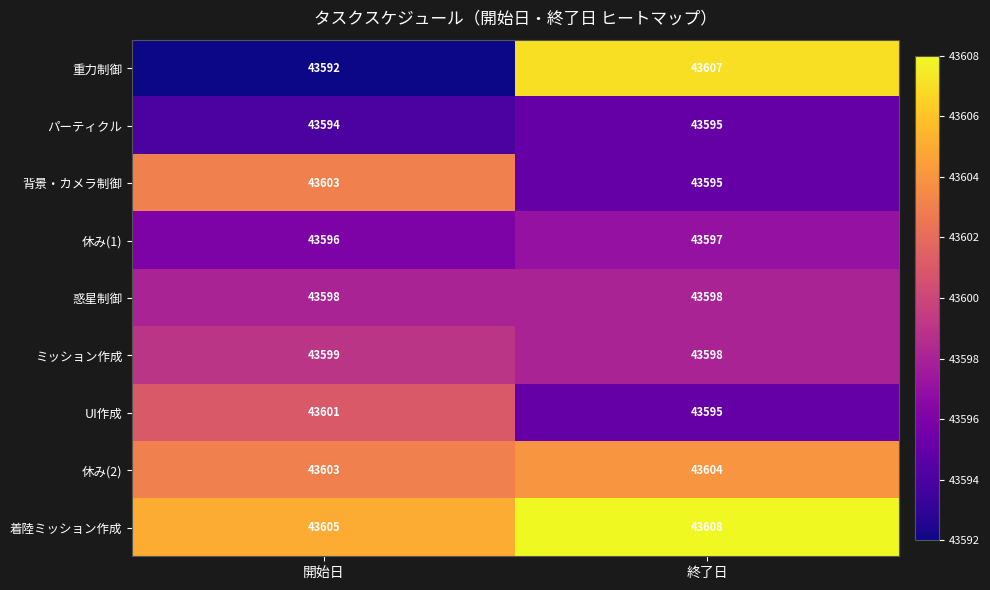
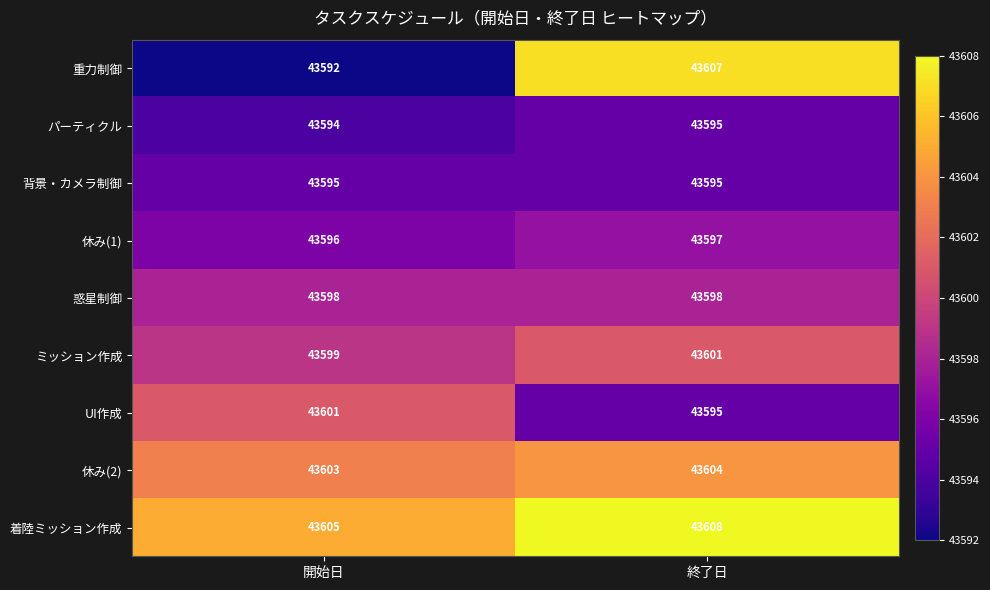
  {
    "重力制御": {
      "開始日": 43592,
      "終了日": 43607
    },
    "パーティクル": {
      "開始日": 43594,
      "終了日": 43595
    },
    "背景・カメラ制御": {
-     "開始日": 43603,
+     "開始日": 43595,
      "終了日": 43595
    },
    "休み(1)": {
      "開始日": 43596,
      "終了日": 43597
    },
    "惑星制御": {
      "開始日": 43598,
      "終了日": 43598
    },
    "ミッション作成": {
      "開始日": 43599,
-     "終了日": 43598
+     "終了日": 43601
    },
    "UI作成": {
      "開始日": 43601,
      "終了日": 43595
    },
    "休み(2)": {
      "開始日": 43603,
      "終了日": 43604
    },
    "着陸ミッション作成": {
      "開始日": 43605,
      "終了日": 43608
    }
  }
